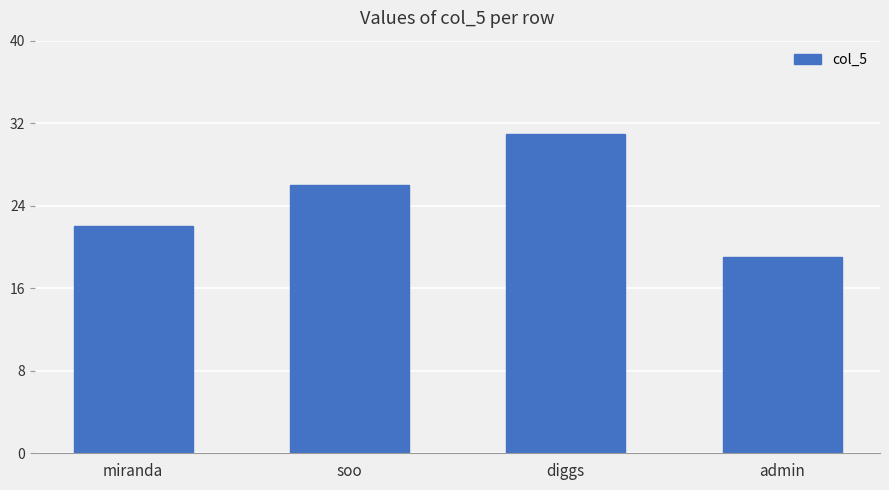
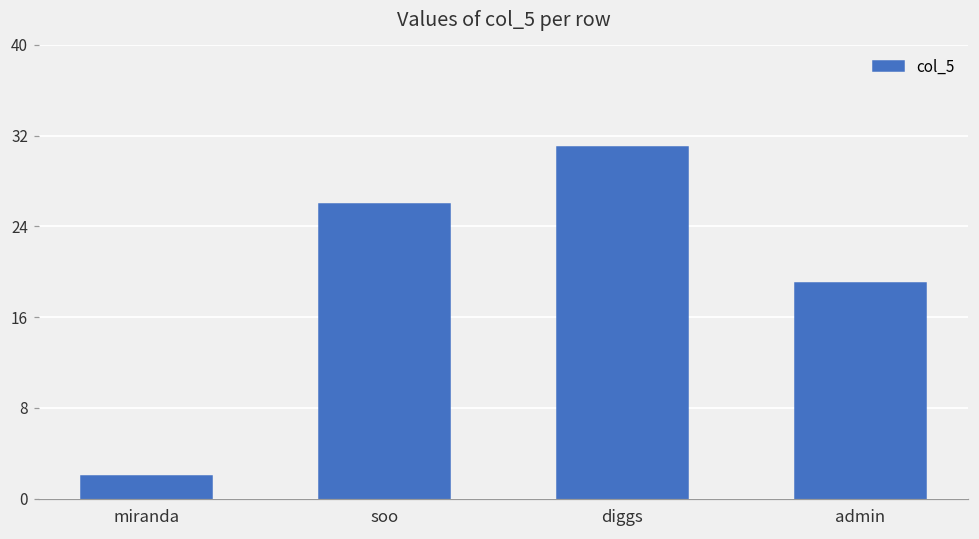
  {
-   "miranda": 22,
+   "miranda": 2,
    "soo": 26,
    "diggs": 31,
    "admin": 19
  }
